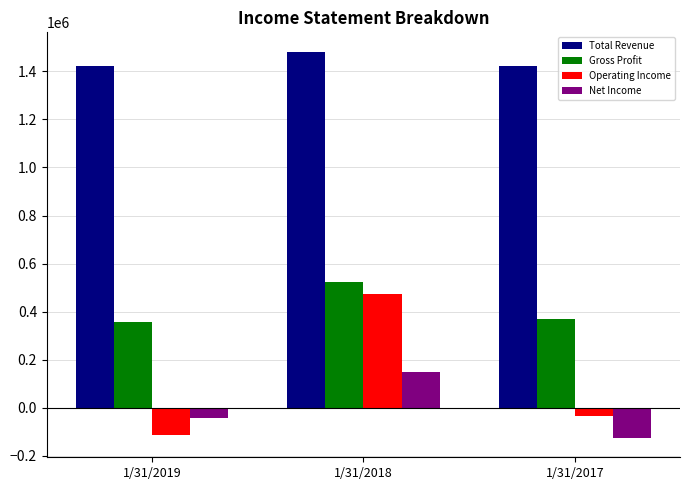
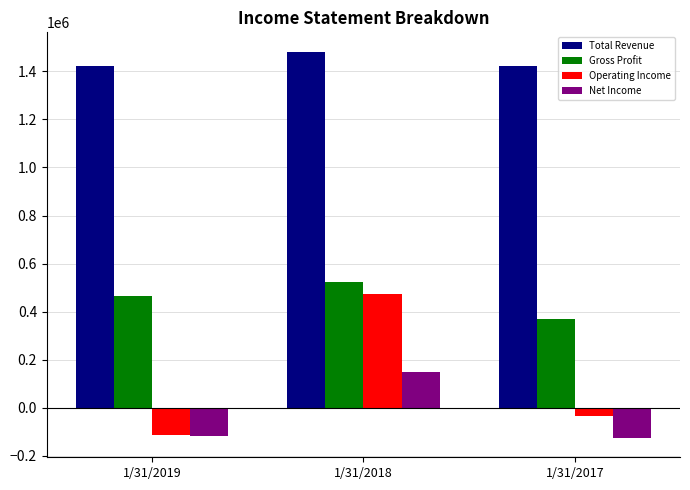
  {
    "Total Revenue": {
      "1/31/2019": 1420000,
      "1/31/2018": 1480000,
      "1/31/2017": 1420000
    },
    "Gross Profit": {
-     "1/31/2019": 360000,
+     "1/31/2019": 470000,
      "1/31/2018": 520000,
      "1/31/2017": 370000
    },
    "Operating Income": {
      "1/31/2019": -110000,
      "1/31/2018": 470000,
      "1/31/2017": -40000
    },
    "Net Income": {
-     "1/31/2019": -40000,
+     "1/31/2019": -120000,
      "1/31/2018": 150000,
      "1/31/2017": -130000
    }
  }
